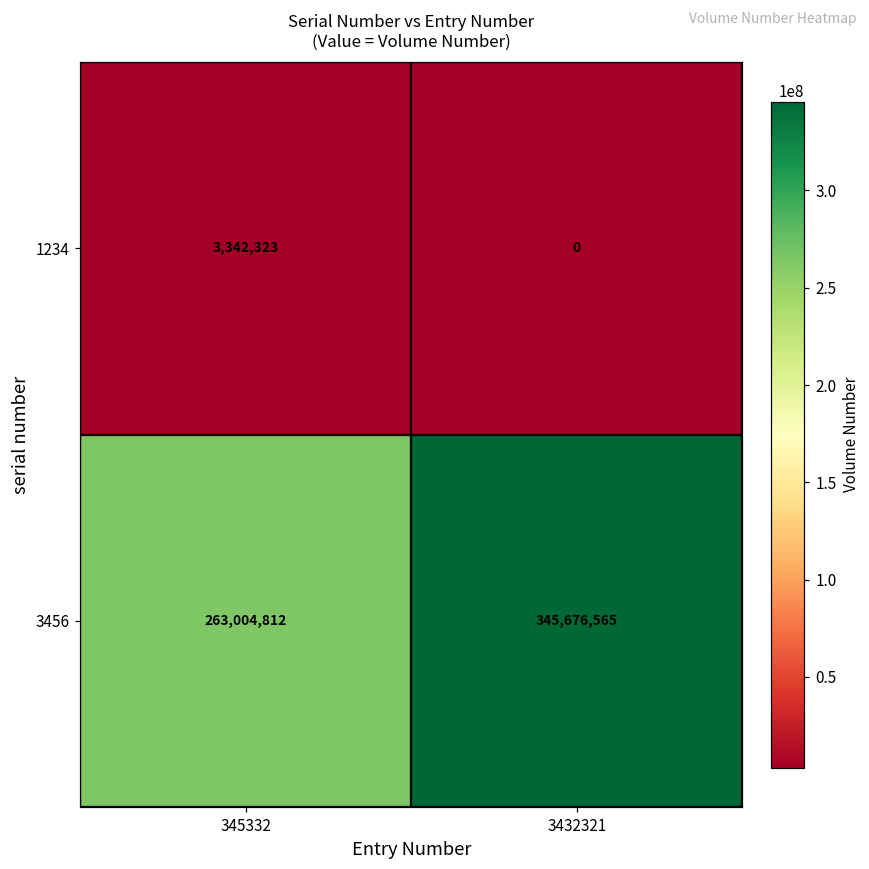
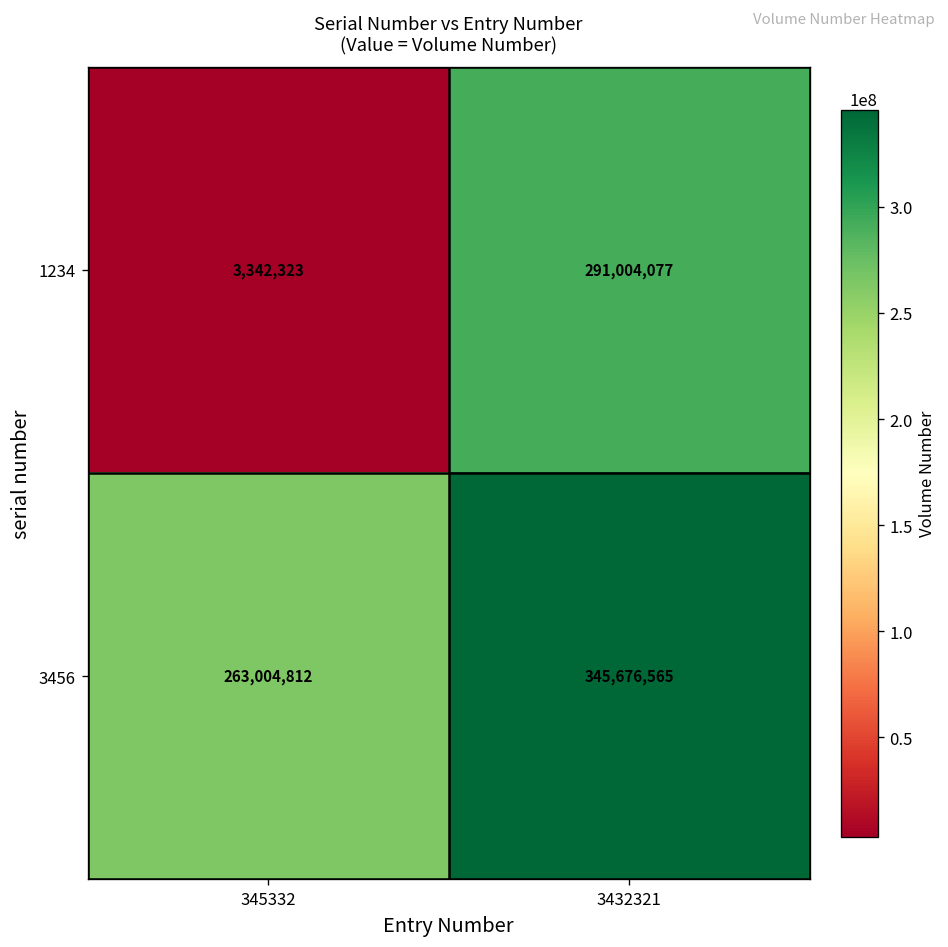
  {
    "1234": {
      "345332": "3,342,323",
-     "3432321": "0"
+     "3432321": "291,004,077"
    },
    "3456": {
      "345332": "263,004,812",
      "3432321": "345,676,565"
    }
  }
